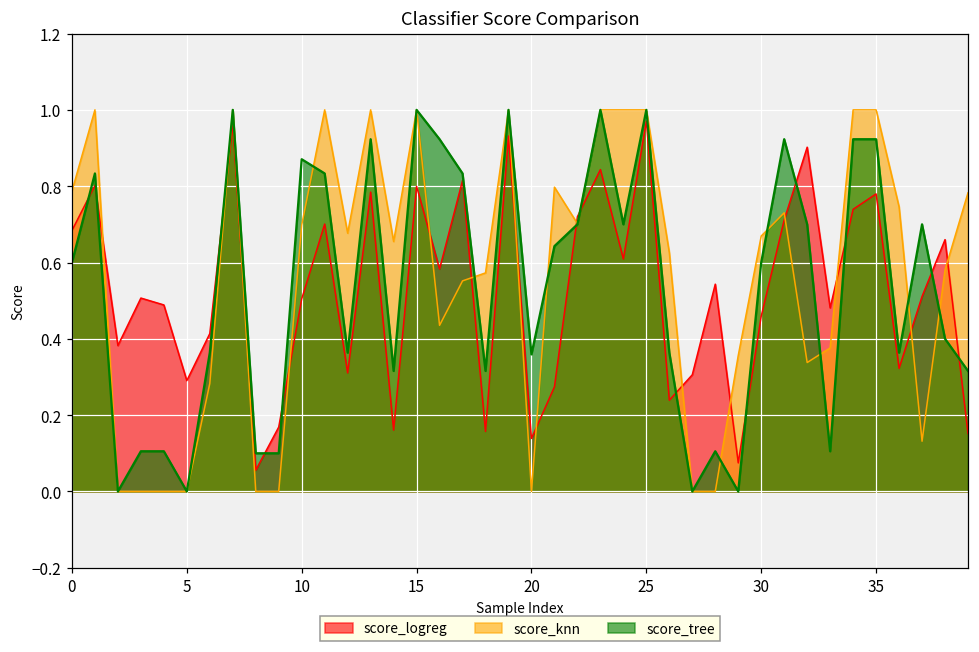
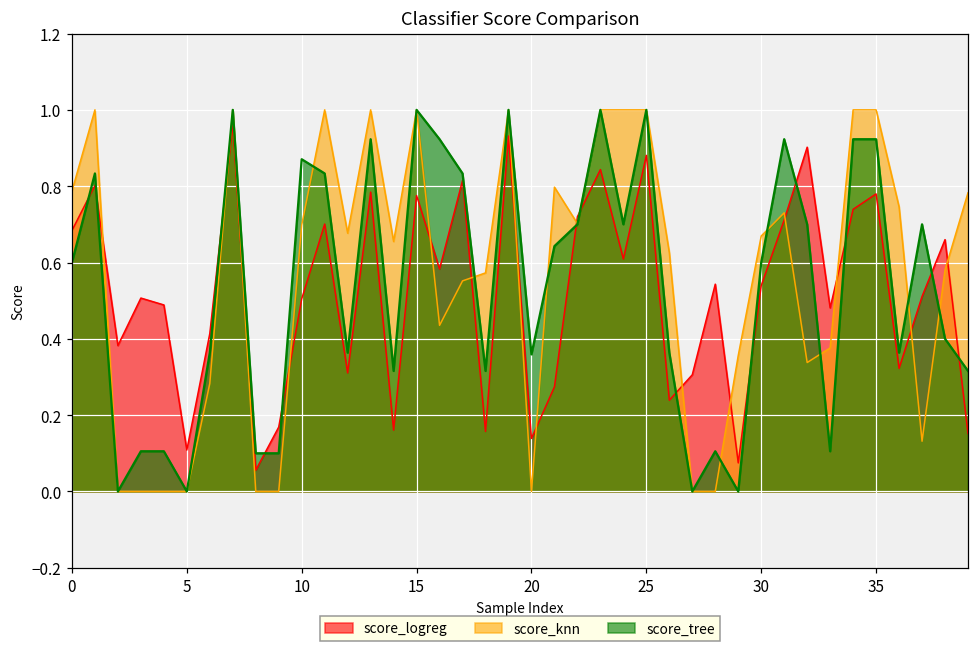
  {
    "score_logreg": {
      "0": 0.68,
-     "5": 0.29,
+     "5": 0.11,
      "10": 0.50,
-     "15": 0.80,
+     "15": 0.78,
      "20": 0.14,
-     "25": 0.97,
-     "30": 0.46,
+     "25": 0.88,
+     "30": 0.54,
      "35": 0.78
    },
    "score_knn": {
      "0": 0.79,
      "10": 0.70,
      "20": 0.00,
      "30": 0.67,
      "35": 1.00
    },
    "score_tree": {
      "0": 0.60,
      "10": 0.87,
      "20": 0.36,
      "30": 0.60,
      "35": 0.92
    }
  }
